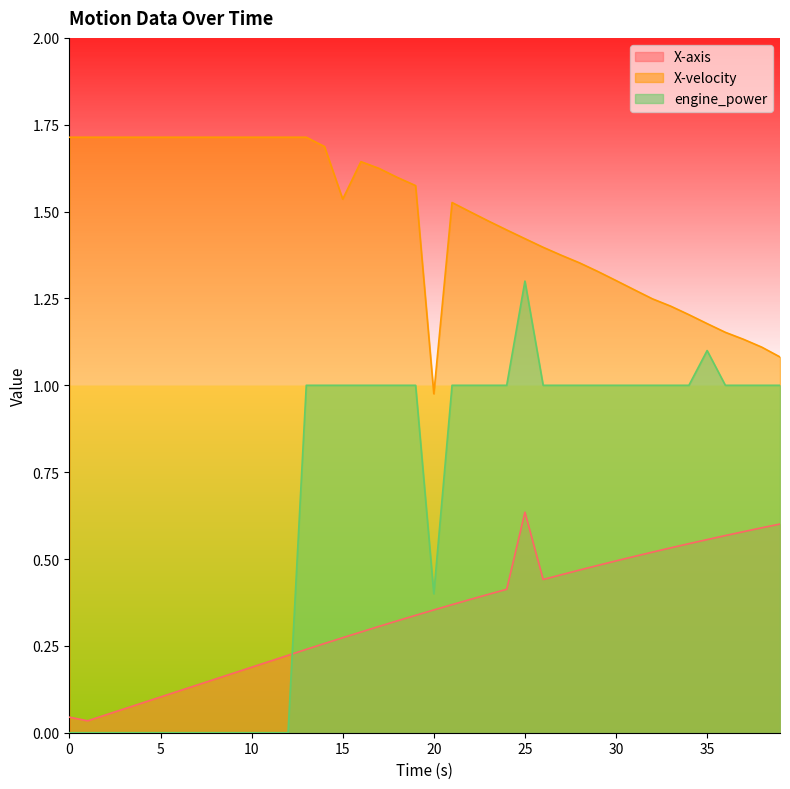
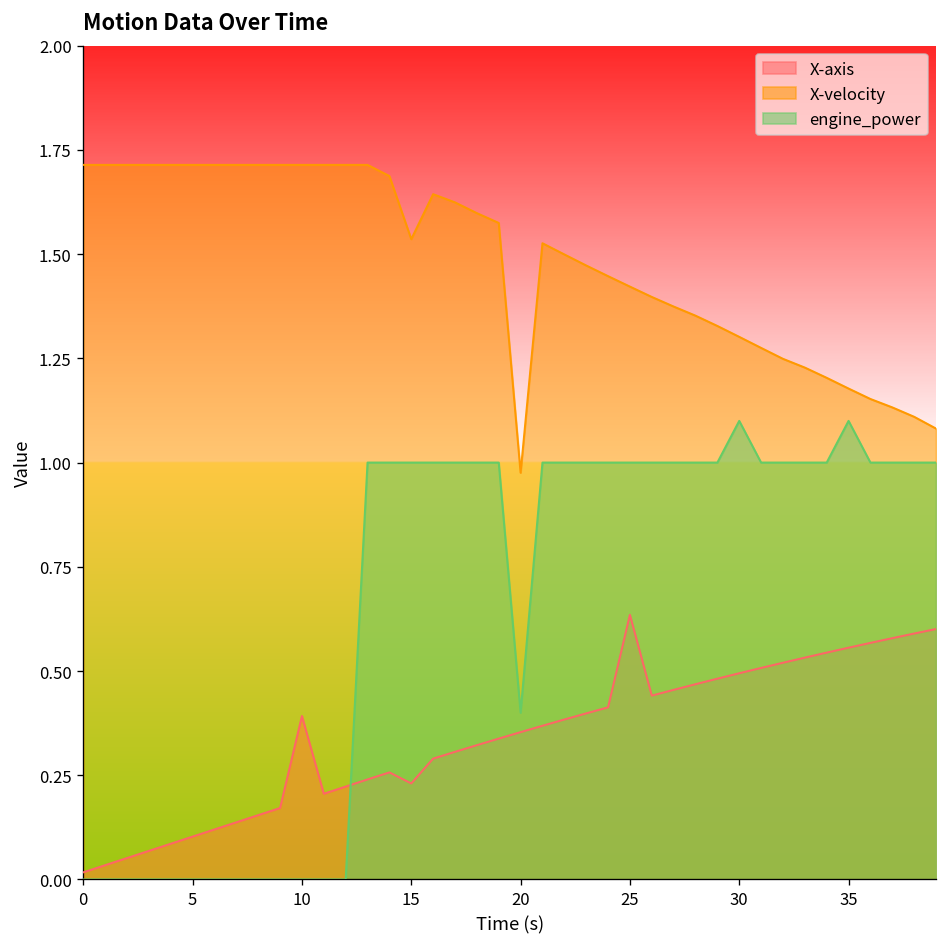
  {
    "X-axis": {
-     "0": 0.04,
+     "0": 0.02,
      "5": 0.10,
-     "10": 0.19,
-     "15": 0.27,
+     "10": 0.39,
+     "15": 0.23,
      "20": 0.35,
      "25": 0.63,
      "30": 0.49,
      "35": 0.56
    },
    "X-velocity": {
      "0": 1.71,
      "5": 1.71,
      "10": 1.71,
      "15": 1.54,
      "20": 0.98,
      "25": 1.42,
      "30": 1.30,
      "35": 1.18
    },
    "engine_power": {
      "0": 0.0,
      "5": 0.0,
      "10": 0.0,
      "15": 1.0,
      "20": 0.4,
-     "25": 1.3,
-     "30": 1.0,
+     "25": 1.0,
+     "30": 1.1,
      "35": 1.1
    }
  }
